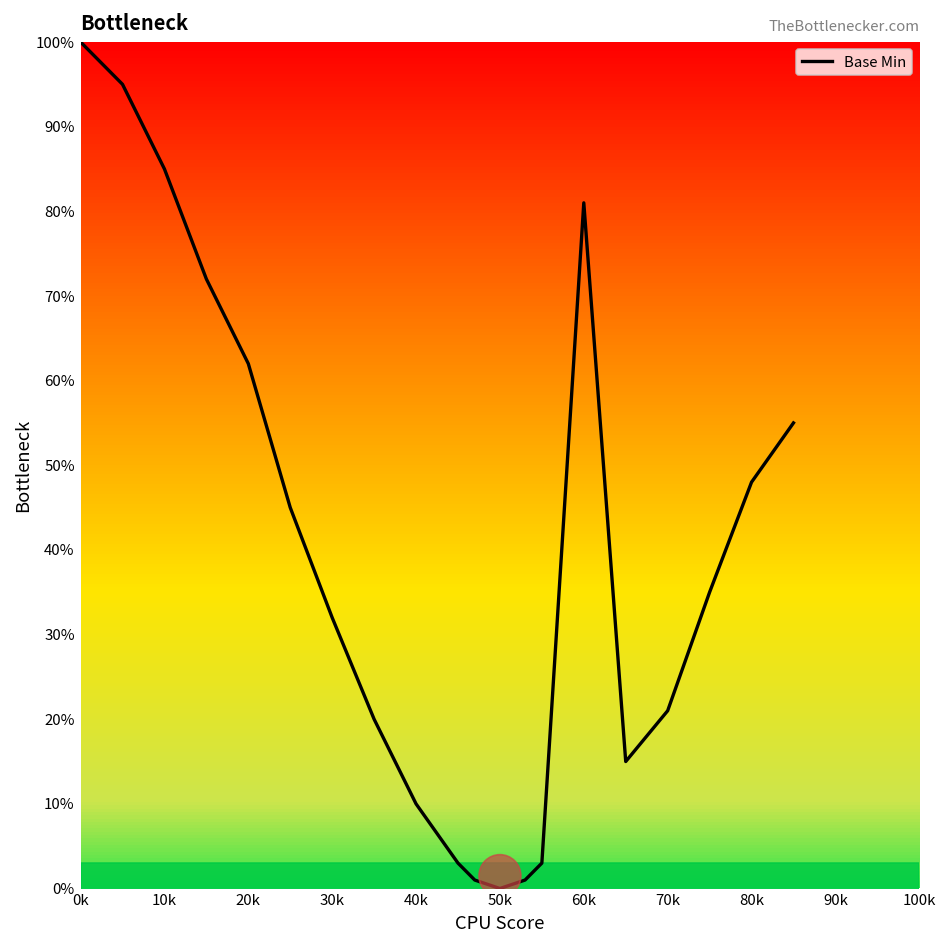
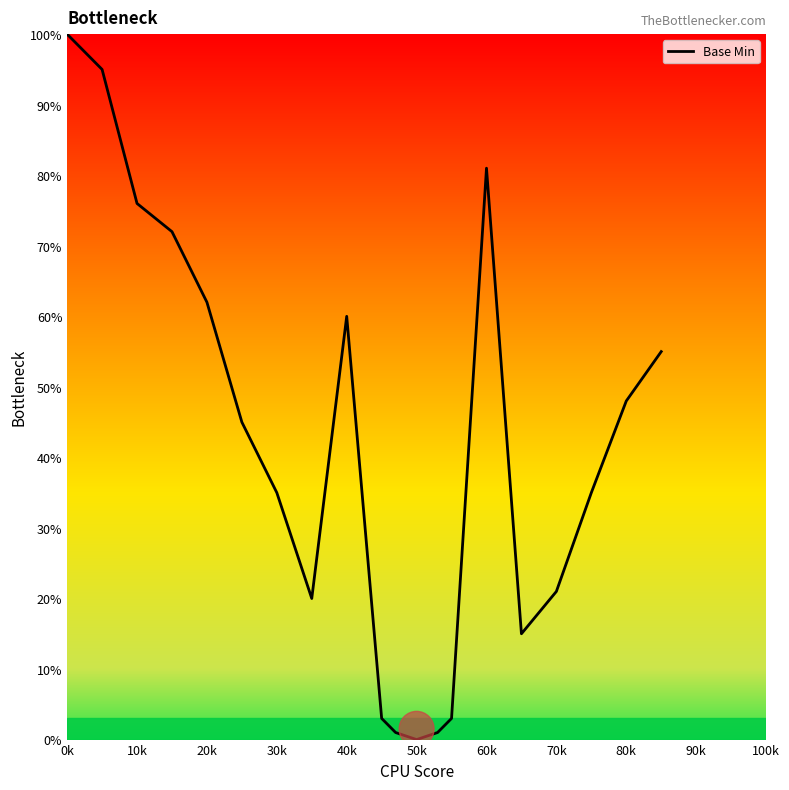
  {
    "0k": "100%",
-   "10k": "85%",
+   "10k": "76%",
    "20k": "62%",
-   "30k": "32%",
-   "40k": "10%",
+   "30k": "35%",
+   "40k": "60%",
    "60k": "81%",
    "70k": "21%",
    "80k": "48%"
  }
